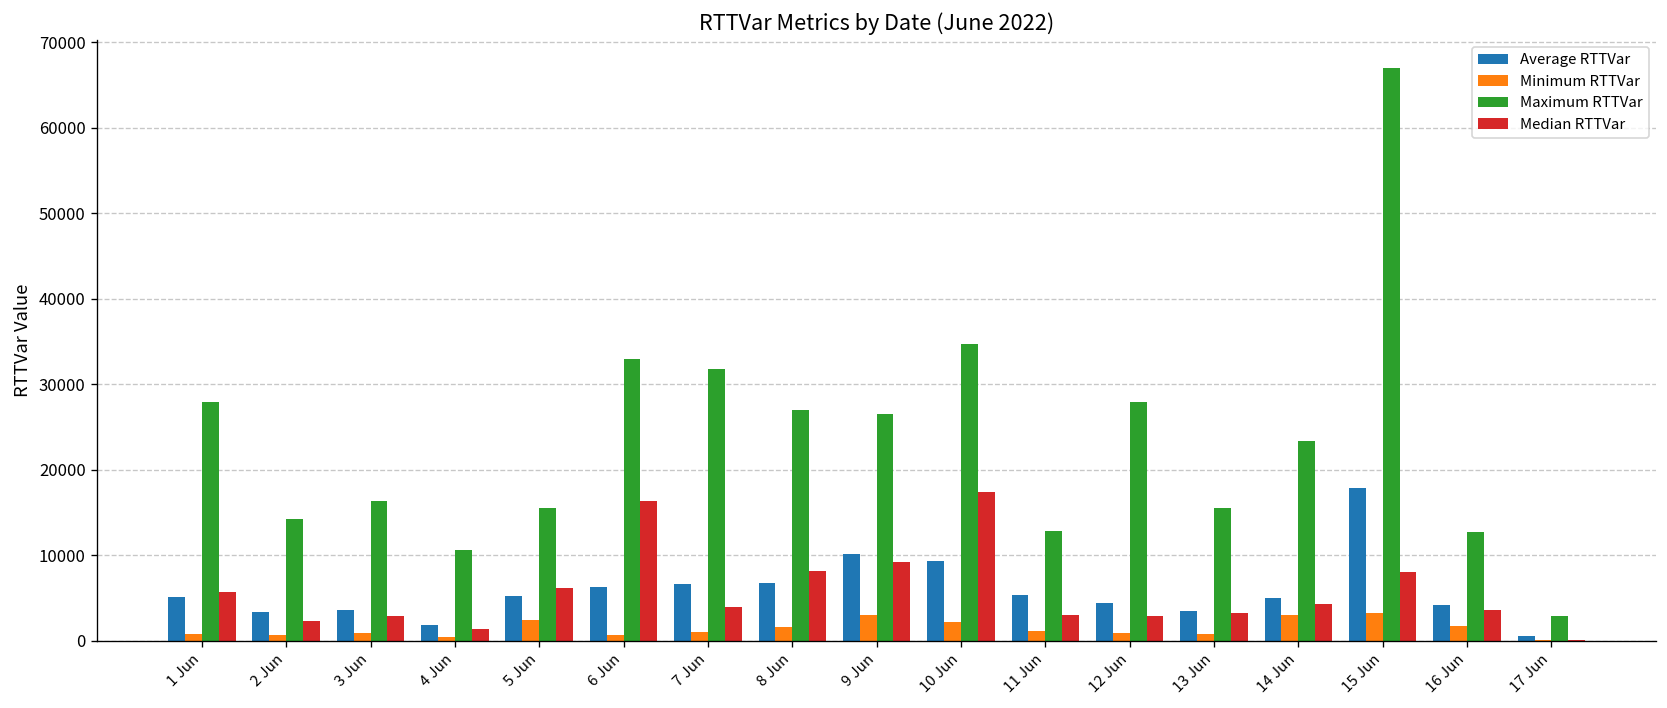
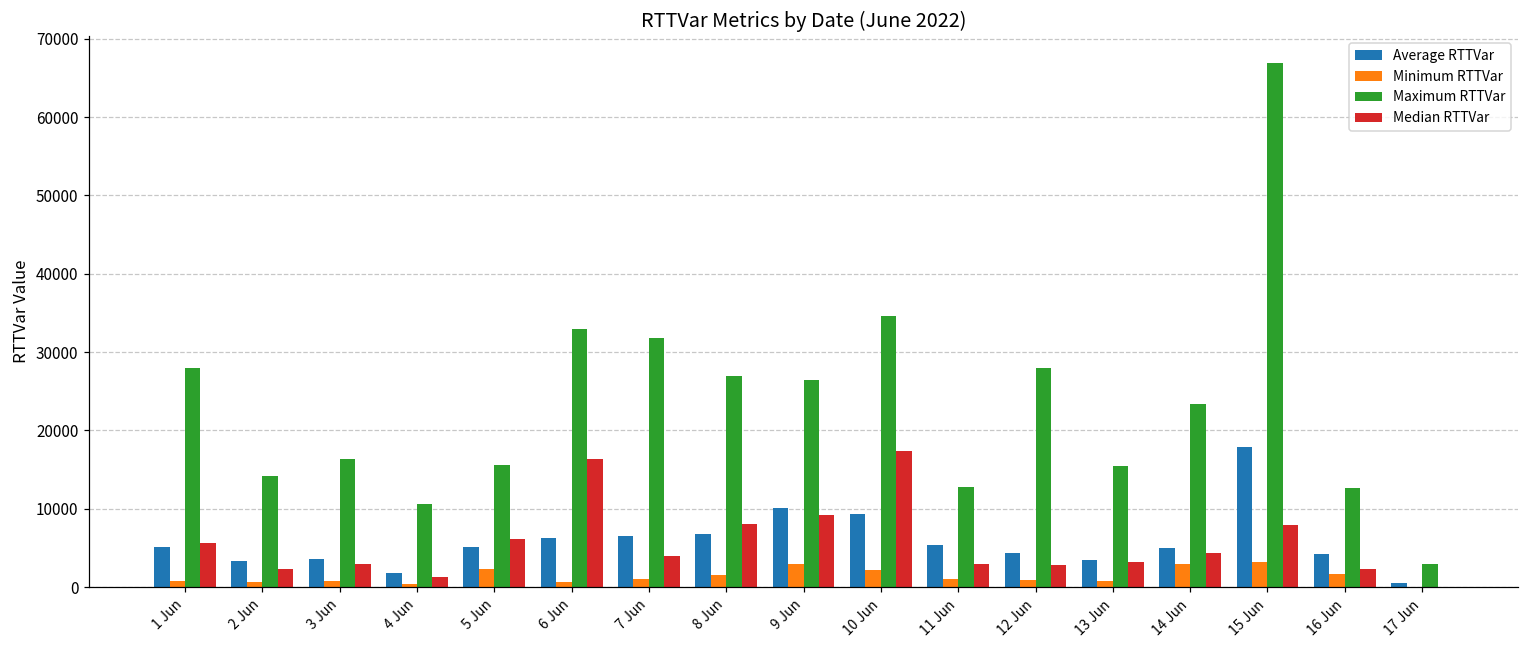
  {
    "Average RTTVar": {
      "1 Jun": 5000,
      "2 Jun": 3000,
      "3 Jun": 4000,
      "4 Jun": 2000,
      "5 Jun": 5000,
      "6 Jun": 6000,
      "7 Jun": 7000,
      "8 Jun": 7000,
      "9 Jun": 10000,
      "10 Jun": 9000,
      "11 Jun": 5000,
      "12 Jun": 4000,
      "13 Jun": 3000,
      "14 Jun": 5000,
      "15 Jun": 18000,
      "16 Jun": 4000,
      "17 Jun": 0
    },
    "Minimum RTTVar": {
      "1 Jun": 1000,
      "2 Jun": 1000,
      "3 Jun": 1000,
      "4 Jun": 0,
      "5 Jun": 2000,
      "6 Jun": 1000,
      "7 Jun": 1000,
      "8 Jun": 2000,
      "9 Jun": 3000,
      "10 Jun": 2000,
      "11 Jun": 1000,
      "12 Jun": 1000,
      "13 Jun": 1000,
      "14 Jun": 3000,
      "15 Jun": 3000,
      "16 Jun": 2000
    },
    "Maximum RTTVar": {
      "1 Jun": 28000,
      "2 Jun": 14000,
      "3 Jun": 16000,
      "4 Jun": 11000,
      "5 Jun": 16000,
      "6 Jun": 33000,
      "7 Jun": 32000,
      "8 Jun": 27000,
      "9 Jun": 26000,
      "10 Jun": 35000,
      "11 Jun": 13000,
      "12 Jun": 28000,
      "13 Jun": 16000,
      "14 Jun": 23000,
      "15 Jun": 67000,
      "16 Jun": 13000,
      "17 Jun": 3000
    },
    "Median RTTVar": {
      "1 Jun": 6000,
      "2 Jun": 2000,
      "3 Jun": 3000,
      "4 Jun": 1000,
      "5 Jun": 6000,
      "6 Jun": 16000,
      "7 Jun": 4000,
      "8 Jun": 8000,
      "9 Jun": 9000,
      "10 Jun": 17000,
      "11 Jun": 3000,
      "12 Jun": 3000,
      "13 Jun": 3000,
      "14 Jun": 4000,
      "15 Jun": 8000,
-     "16 Jun": 4000
+     "16 Jun": 2000
    }
  }
